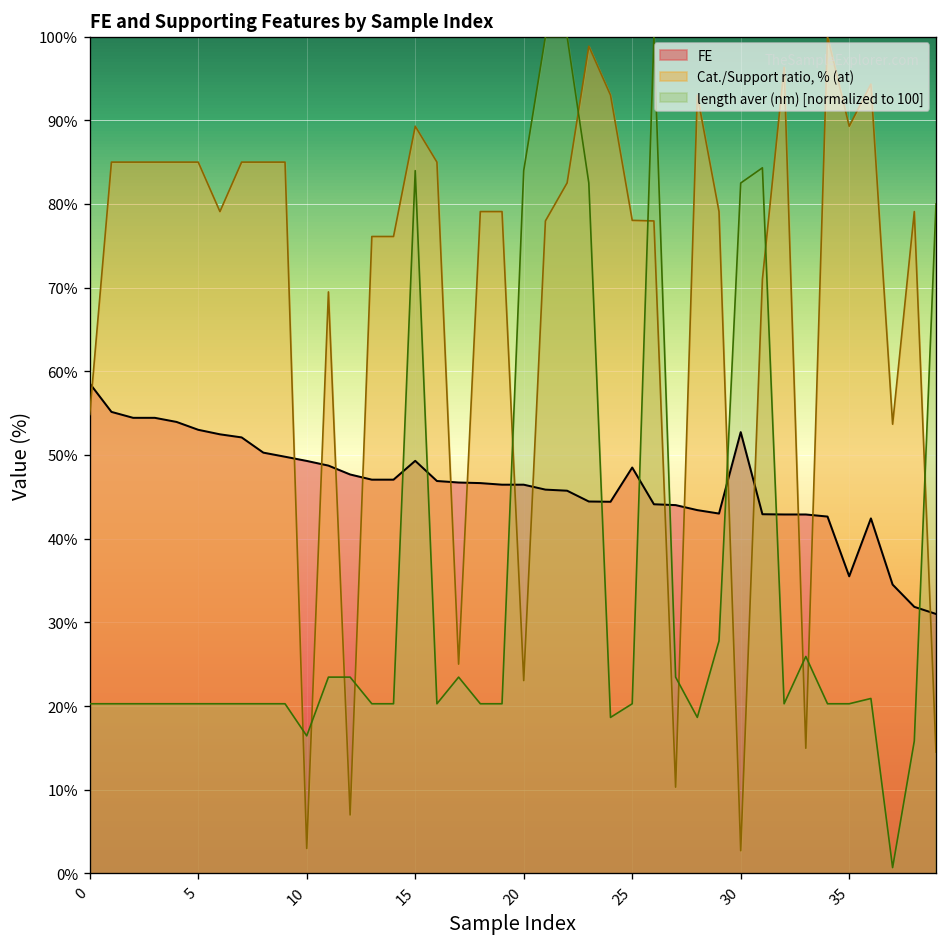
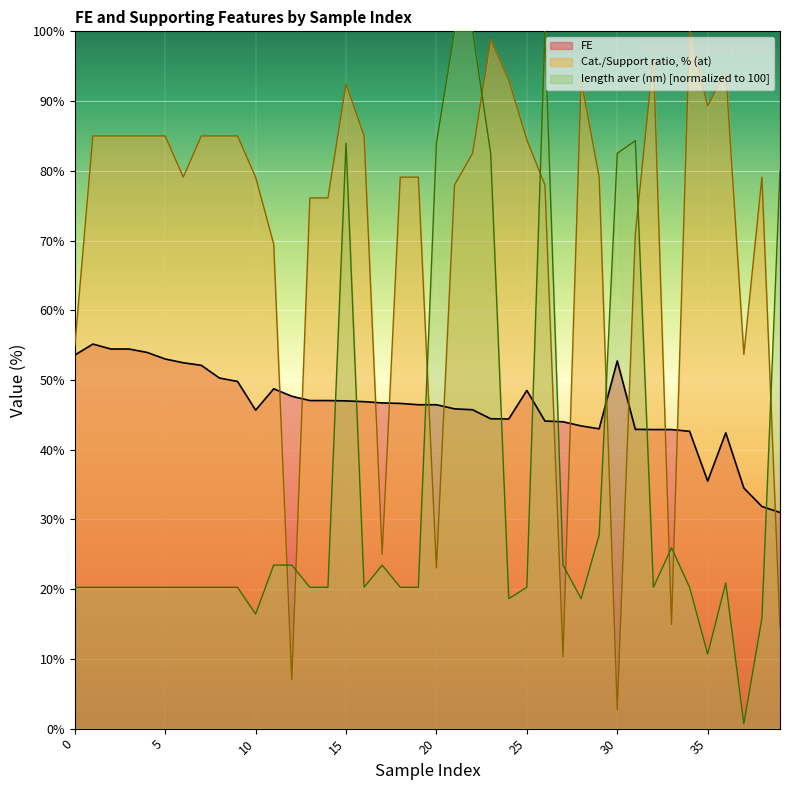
  {
    "FE": {
-     "0": "59%",
+     "0": "54%",
      "5": "53%",
-     "10": "49%",
-     "15": "49%",
+     "10": "46%",
+     "15": "47%",
      "20": "46%",
      "25": "49%",
      "30": "53%",
      "35": "36%"
    },
    "Cat./Support ratio, % (at)": {
      "0": "55%",
      "5": "85%",
-     "10": "3%",
-     "15": "89%",
+     "10": "79%",
+     "15": "92%",
      "20": "23%",
-     "25": "78%",
+     "25": "84%",
      "30": "3%",
      "35": "89%"
    },
    "length aver (nm) [normalized to 100]": {
      "0": "20%",
      "5": "20%",
      "10": "16%",
      "15": "84%",
      "20": "84%",
      "25": "20%",
      "30": "83%",
-     "35": "20%"
+     "35": "11%"
    }
  }
